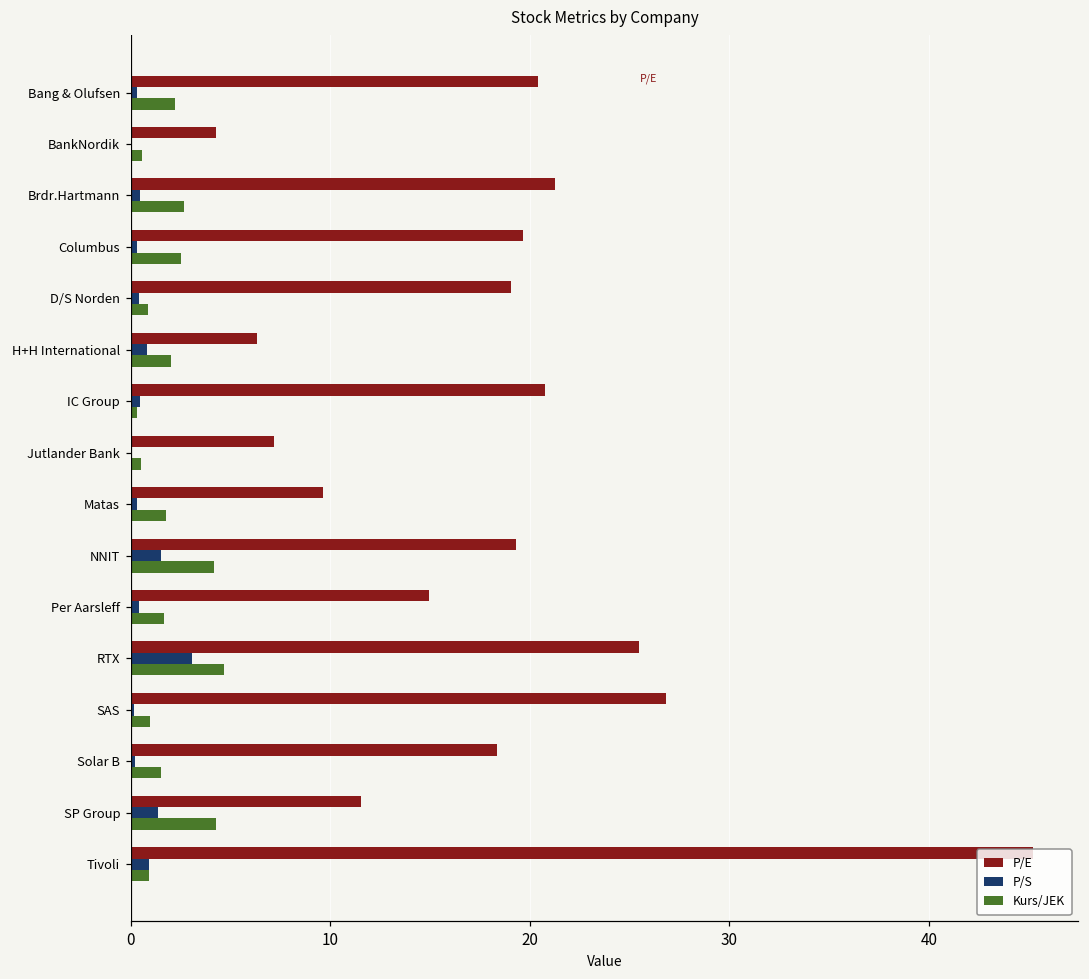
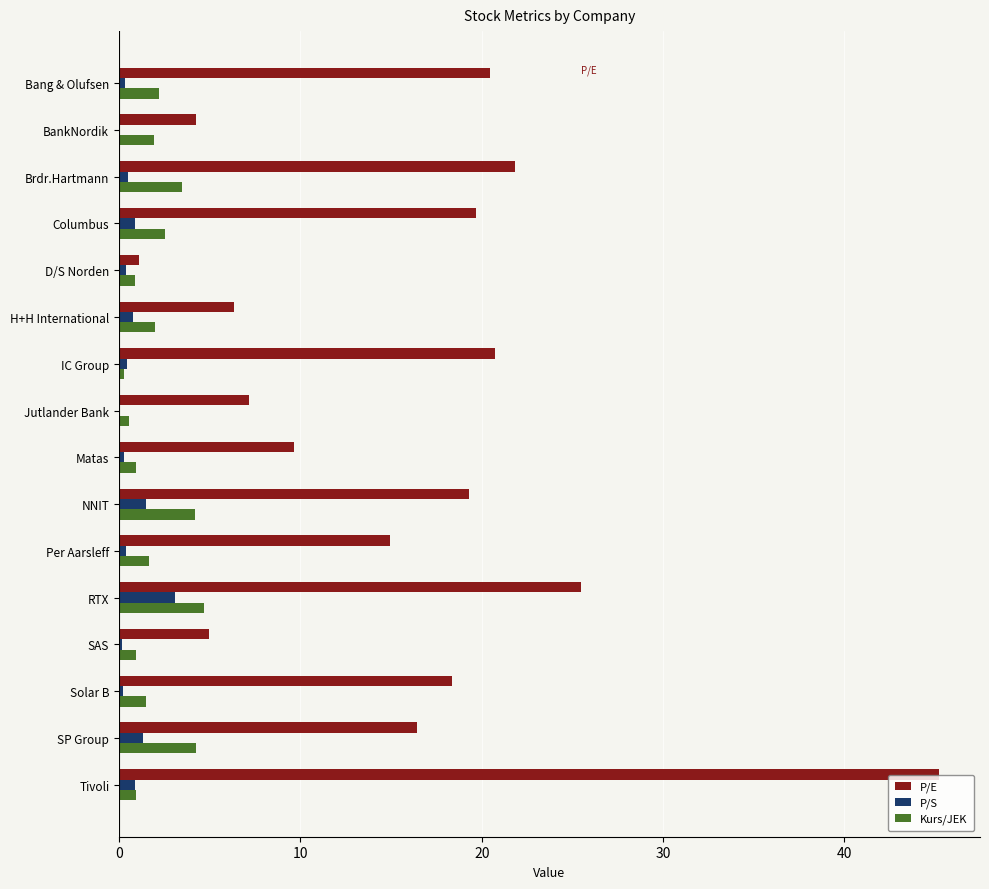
  {
    "P/E": {
      "Bang & Olufsen": 20.4,
      "BankNordik": 4.3,
-     "Brdr.Hartmann": 21.2,
+     "Brdr.Hartmann": 21.8,
      "Columbus": 19.7,
-     "D/S Norden": 19.1,
+     "D/S Norden": 1.1,
      "H+H International": 6.3,
      "IC Group": 20.8,
      "Jutlander Bank": 7.2,
      "Matas": 9.6,
      "NNIT": 19.3,
      "Per Aarsleff": 14.9,
      "RTX": 25.5,
-     "SAS": 26.8,
+     "SAS": 5.0,
      "Solar B": 18.4,
-     "SP Group": 11.5,
+     "SP Group": 16.4,
      "Tivoli": 45.2
    },
    "P/S": {
      "Bang & Olufsen": 0.3,
      "BankNordik": 0.0,
      "Brdr.Hartmann": 0.5,
-     "Columbus": 0.3,
+     "Columbus": 0.9,
      "D/S Norden": 0.4,
      "H+H International": 0.8,
      "IC Group": 0.4,
      "Jutlander Bank": 0.0,
      "Matas": 0.3,
      "NNIT": 1.5,
      "Per Aarsleff": 0.4,
      "RTX": 3.1,
      "SAS": 0.1,
      "Solar B": 0.2,
      "SP Group": 1.3,
      "Tivoli": 0.9
    },
    "Kurs/JEK": {
      "Bang & Olufsen": 2.2,
-     "BankNordik": 0.6,
-     "Brdr.Hartmann": 2.7,
+     "BankNordik": 1.9,
+     "Brdr.Hartmann": 3.5,
      "Columbus": 2.5,
      "D/S Norden": 0.9,
      "H+H International": 2.0,
      "IC Group": 0.3,
      "Jutlander Bank": 0.5,
-     "Matas": 1.8,
+     "Matas": 1.0,
      "NNIT": 4.2,
      "Per Aarsleff": 1.7,
      "RTX": 4.7,
      "SAS": 0.9,
      "Solar B": 1.5,
      "SP Group": 4.3,
      "Tivoli": 0.9
    }
  }
